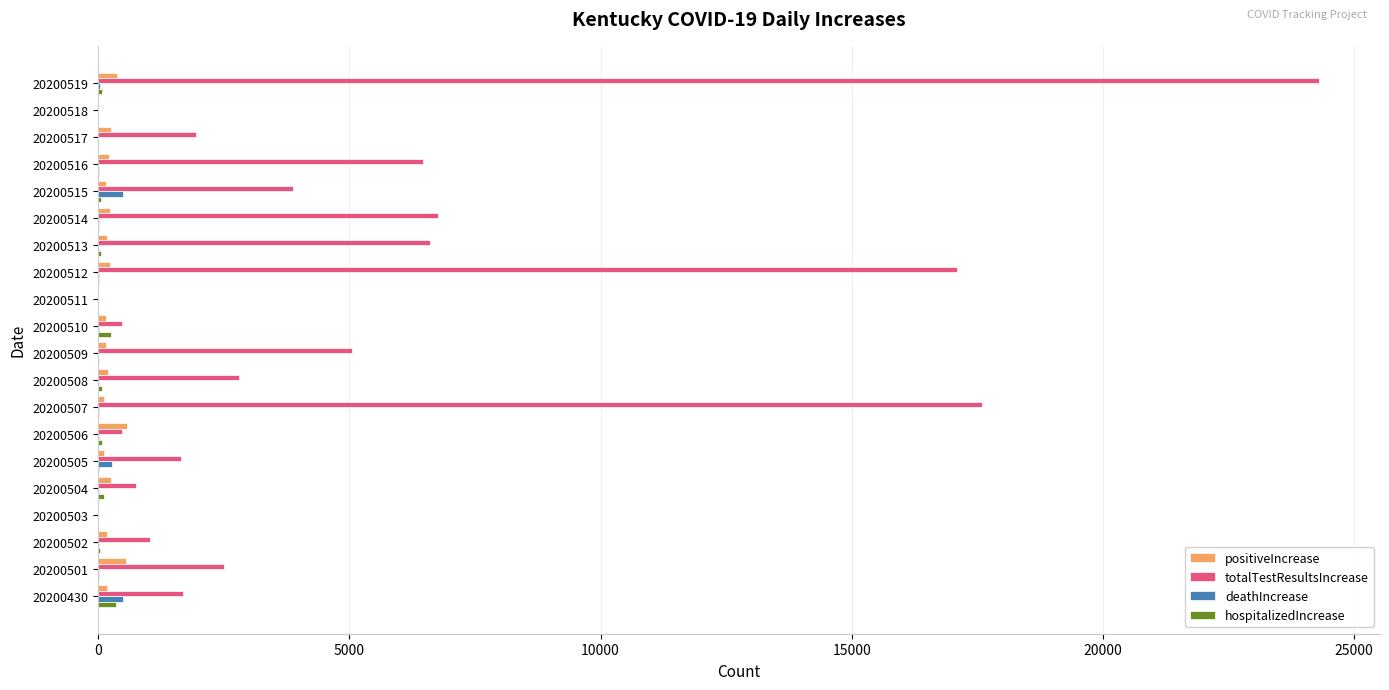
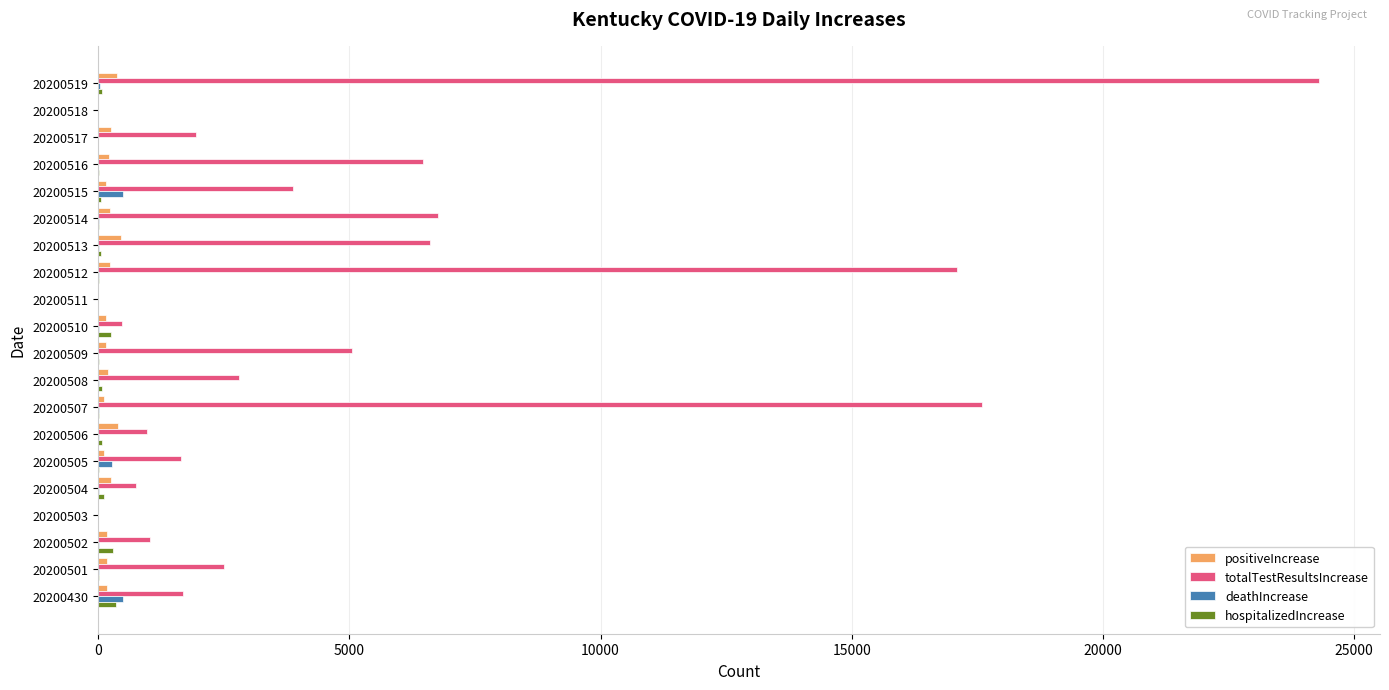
  {
    "positiveIncrease": {
      "20200519": 400,
      "20200518": 0,
      "20200517": 200,
      "20200516": 200,
      "20200515": 100,
      "20200514": 200,
-     "20200513": 200,
+     "20200513": 500,
      "20200512": 200,
      "20200511": 0,
      "20200510": 200,
      "20200509": 200,
      "20200508": 200,
      "20200507": 100,
-     "20200506": 600,
+     "20200506": 400,
      "20200505": 100,
      "20200504": 300,
      "20200503": 0,
      "20200502": 200,
-     "20200501": 600,
+     "20200501": 200,
      "20200430": 200
    },
    "totalTestResultsIncrease": {
      "20200519": 24300,
      "20200518": 0,
      "20200517": 2000,
      "20200516": 6500,
      "20200515": 3900,
      "20200514": 6800,
      "20200513": 6600,
      "20200512": 17100,
      "20200511": 0,
      "20200510": 500,
      "20200509": 5000,
      "20200508": 2800,
      "20200507": 17600,
-     "20200506": 500,
+     "20200506": 1000,
      "20200505": 1600,
      "20200504": 800,
      "20200503": 0,
      "20200502": 1000,
      "20200501": 2500,
      "20200430": 1700
    },
    "deathIncrease": {
      "20200518": 0,
      "20200515": 500,
      "20200511": 0,
      "20200505": 300,
      "20200503": 0,
      "20200430": 500
    },
    "hospitalizedIncrease": {
      "20200519": 100,
      "20200518": 0,
      "20200517": 0,
      "20200515": 100,
      "20200513": 100,
      "20200511": 0,
      "20200510": 200,
      "20200508": 100,
      "20200506": 100,
      "20200504": 100,
      "20200503": 0,
-     "20200502": 0,
+     "20200502": 300,
      "20200430": 400
    }
  }
